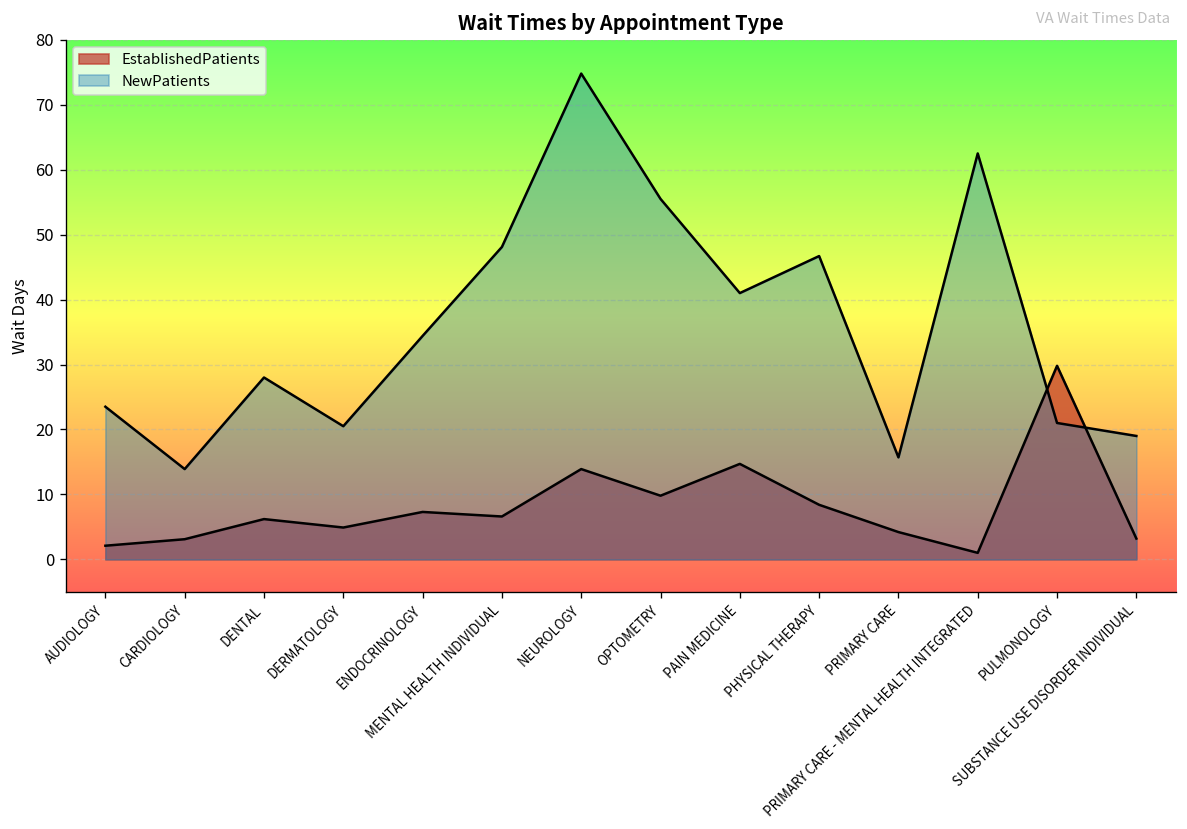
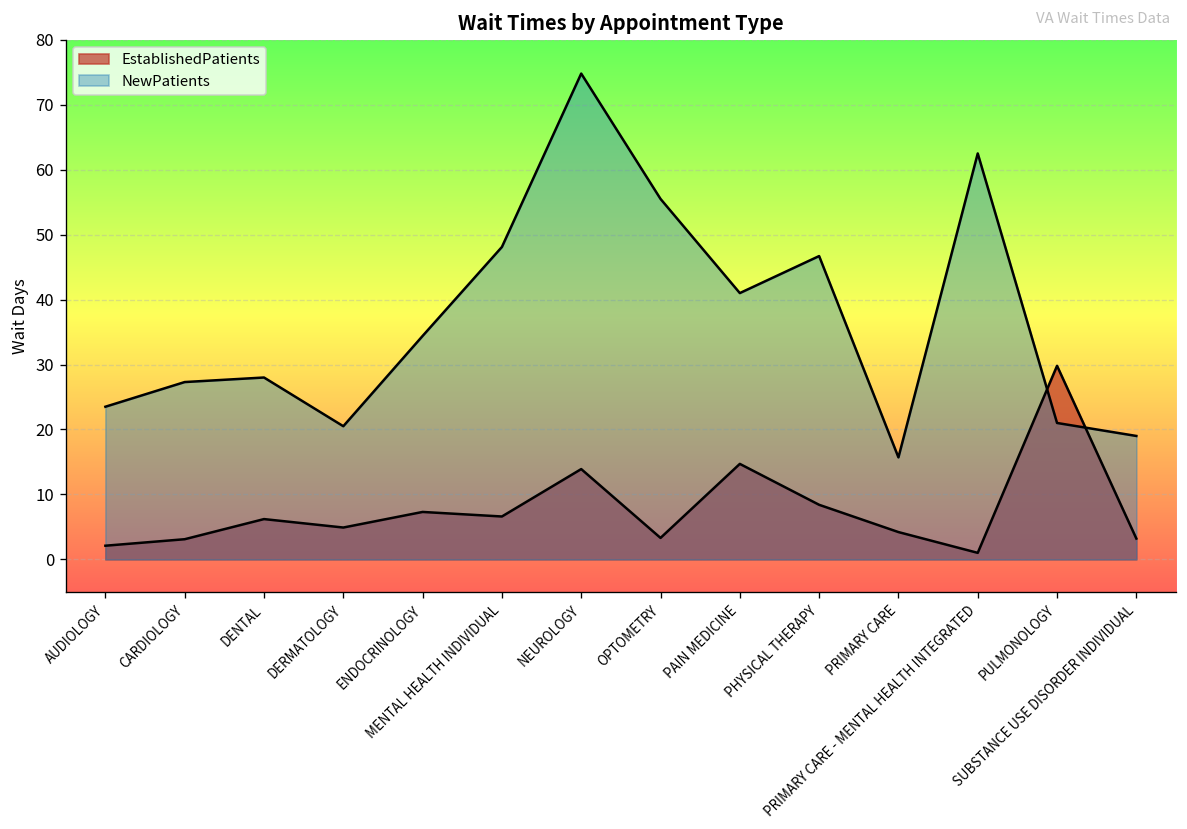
  {
    "EstablishedPatients": {
      "AUDIOLOGY": 2,
      "CARDIOLOGY": 3,
      "DENTAL": 6,
      "DERMATOLOGY": 5,
      "ENDOCRINOLOGY": 7,
      "MENTAL HEALTH INDIVIDUAL": 7,
      "NEUROLOGY": 14,
-     "OPTOMETRY": 10,
+     "OPTOMETRY": 3,
      "PAIN MEDICINE": 15,
      "PHYSICAL THERAPY": 8,
      "PRIMARY CARE": 4,
      "PRIMARY CARE - MENTAL HEALTH INTEGRATED": 1,
      "PULMONOLOGY": 30,
      "SUBSTANCE USE DISORDER INDIVIDUAL": 3
    },
    "NewPatients": {
      "AUDIOLOGY": 24,
-     "CARDIOLOGY": 14,
+     "CARDIOLOGY": 27,
      "DENTAL": 28,
      "DERMATOLOGY": 21,
      "ENDOCRINOLOGY": 34,
      "MENTAL HEALTH INDIVIDUAL": 48,
      "NEUROLOGY": 75,
      "OPTOMETRY": 56,
      "PAIN MEDICINE": 41,
      "PHYSICAL THERAPY": 47,
      "PRIMARY CARE": 16,
      "PRIMARY CARE - MENTAL HEALTH INTEGRATED": 63,
      "PULMONOLOGY": 21,
      "SUBSTANCE USE DISORDER INDIVIDUAL": 19
    }
  }
